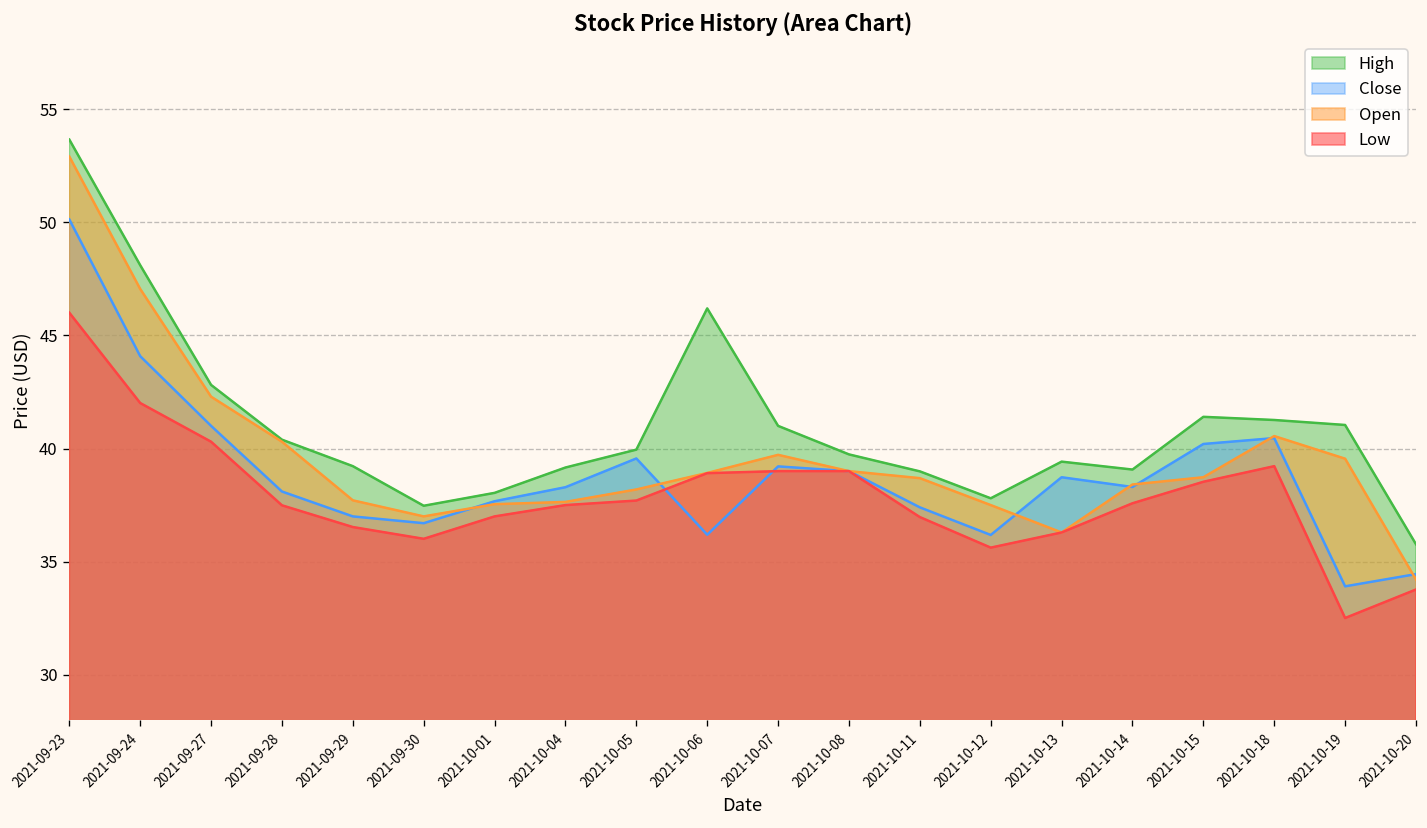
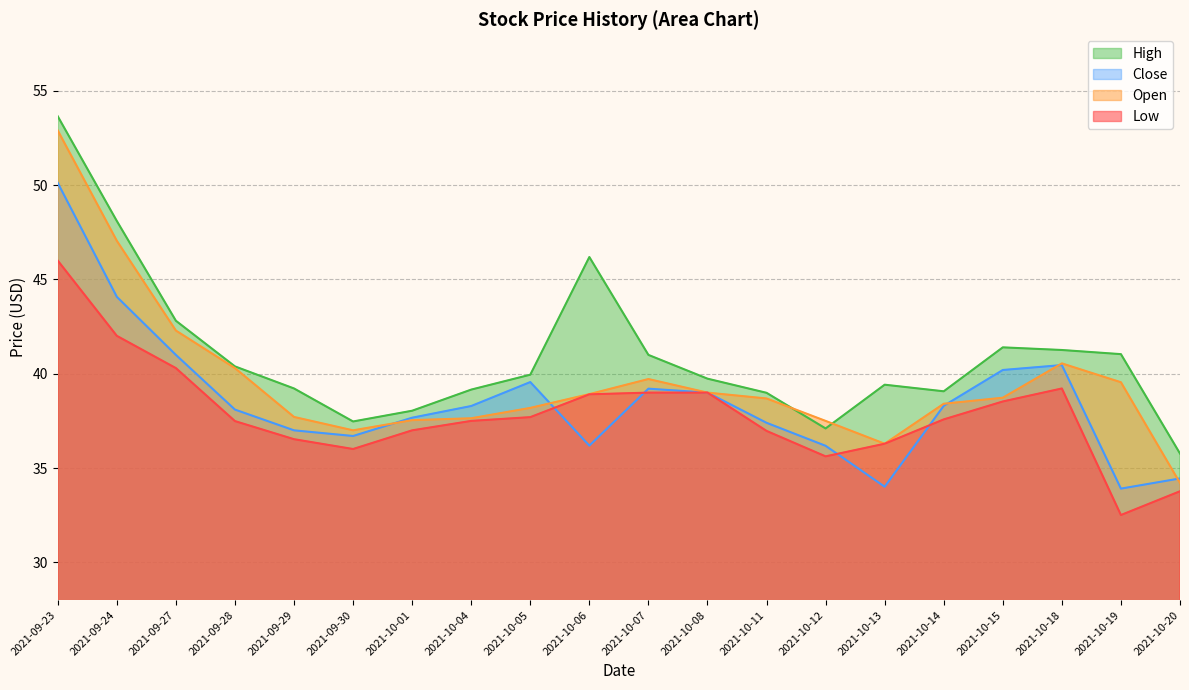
  {
    "High": {
      "2021-09-23": 53.7,
      "2021-09-24": 48.1,
      "2021-09-27": 42.8,
      "2021-09-29": 39.2,
      "2021-09-30": 37.5,
      "2021-10-01": 38.0,
      "2021-10-04": 39.2,
      "2021-10-05": 40.0,
      "2021-10-06": 46.2,
      "2021-10-07": 41.0,
      "2021-10-08": 39.7,
      "2021-10-11": 39.0,
-     "2021-10-12": 37.8,
+     "2021-10-12": 37.1,
      "2021-10-13": 39.4,
      "2021-10-14": 39.1,
      "2021-10-15": 41.4,
      "2021-10-18": 41.3,
      "2021-10-19": 41.0,
      "2021-10-20": 35.8
    },
    "Close": {
      "2021-09-23": 50.1,
      "2021-09-24": 44.1,
      "2021-09-27": 41.0,
      "2021-09-28": 38.1,
      "2021-09-29": 37.0,
      "2021-09-30": 36.7,
      "2021-10-04": 38.3,
      "2021-10-05": 39.6,
      "2021-10-06": 36.2,
      "2021-10-07": 39.2,
      "2021-10-11": 37.4,
      "2021-10-12": 36.2,
-     "2021-10-13": 38.7,
+     "2021-10-13": 34.0,
      "2021-10-15": 40.2,
      "2021-10-19": 33.9,
      "2021-10-20": 34.5
    },
    "Open": {
      "2021-09-23": 52.9,
      "2021-09-24": 47.1,
      "2021-09-27": 42.3,
      "2021-09-29": 37.7,
      "2021-09-30": 37.0,
      "2021-10-04": 37.6,
      "2021-10-05": 38.2,
      "2021-10-07": 39.7,
      "2021-10-11": 38.7,
      "2021-10-12": 37.5,
      "2021-10-15": 38.7,
      "2021-10-19": 39.6,
      "2021-10-20": 34.2
    },
    "Low": {
      "2021-09-23": 46.0,
      "2021-09-24": 42.0,
      "2021-09-27": 40.3,
      "2021-09-28": 37.5,
      "2021-09-29": 36.5,
      "2021-09-30": 36.0,
      "2021-10-01": 37.0,
      "2021-10-04": 37.5,
      "2021-10-05": 37.7,
      "2021-10-07": 39.0,
      "2021-10-11": 37.0,
      "2021-10-12": 35.6,
      "2021-10-14": 37.6,
      "2021-10-15": 38.5,
      "2021-10-18": 39.2,
      "2021-10-19": 32.5,
      "2021-10-20": 33.8
    }
  }
